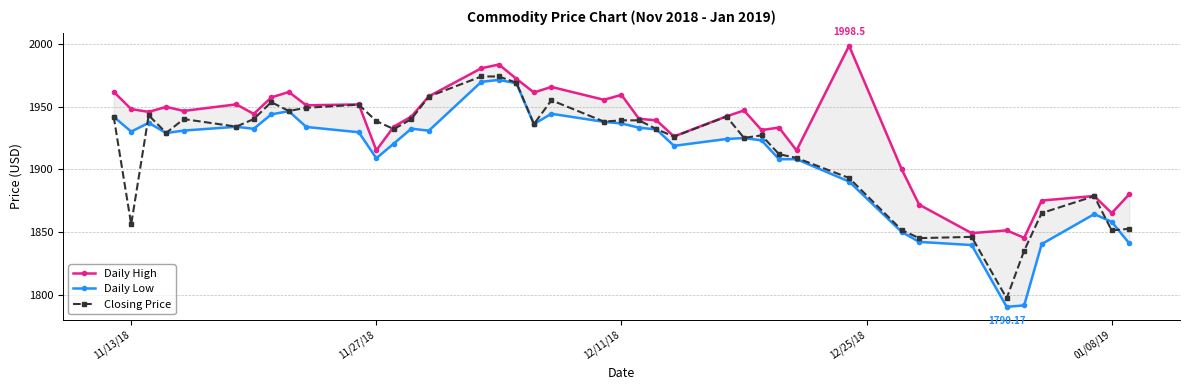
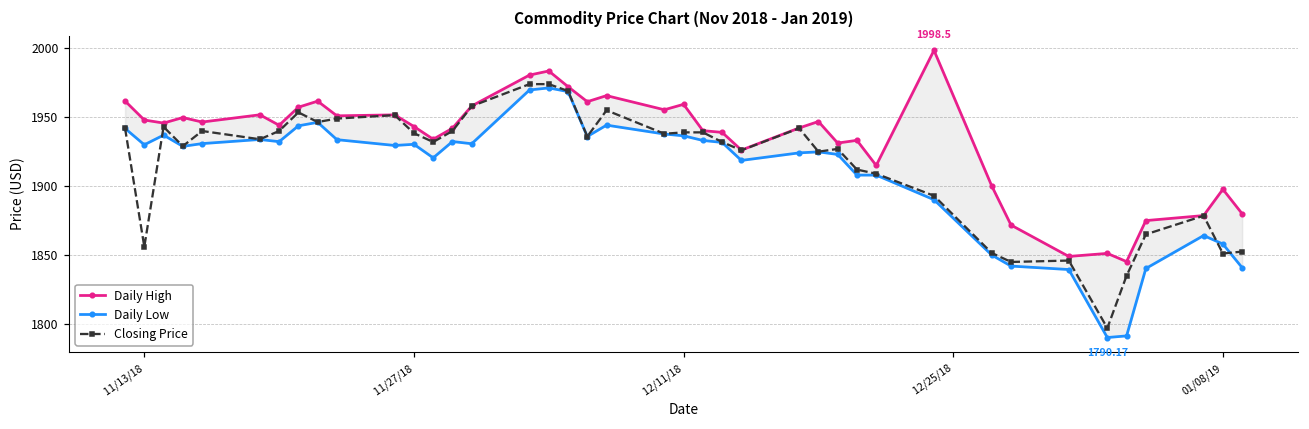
  {
    "Daily High": {
      "11/13/18": 1948,
-     "11/27/18": 1915,
+     "11/27/18": 1943,
      "12/11/18": 1959,
-     "01/08/19": 1865
+     "01/08/19": 1898
    },
    "Daily Low": {
      "11/13/18": 1930,
-     "11/27/18": 1909,
+     "11/27/18": 1930,
      "12/11/18": 1937,
      "01/08/19": 1858
    },
    "Closing Price": {
      "11/13/18": 1856,
      "11/27/18": 1938,
      "12/11/18": 1939,
      "01/08/19": 1851
    }
  }
